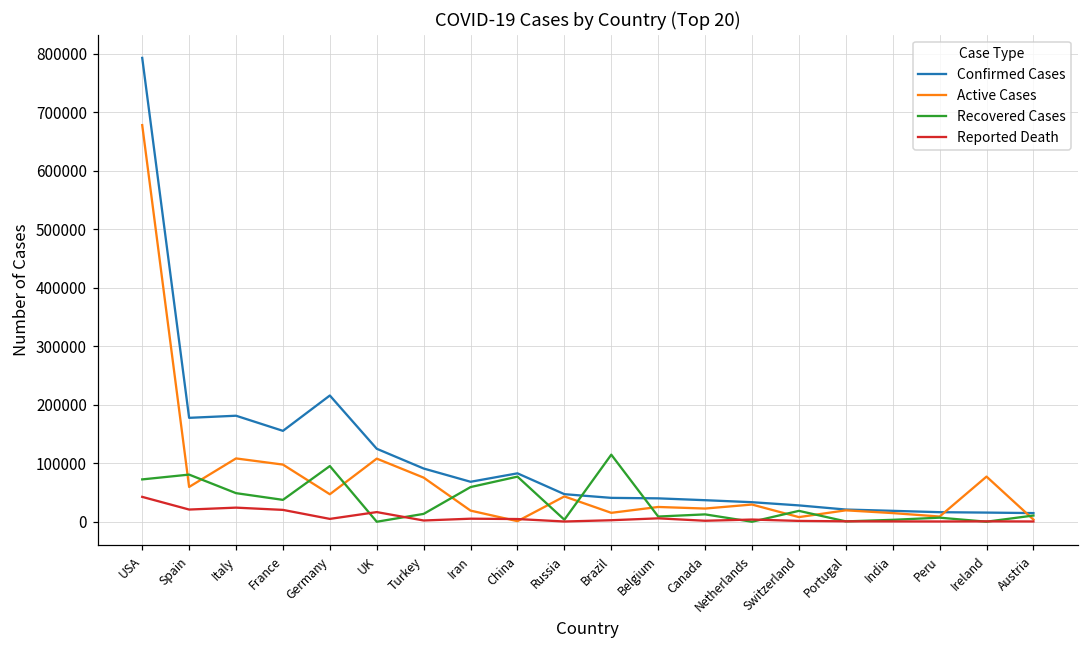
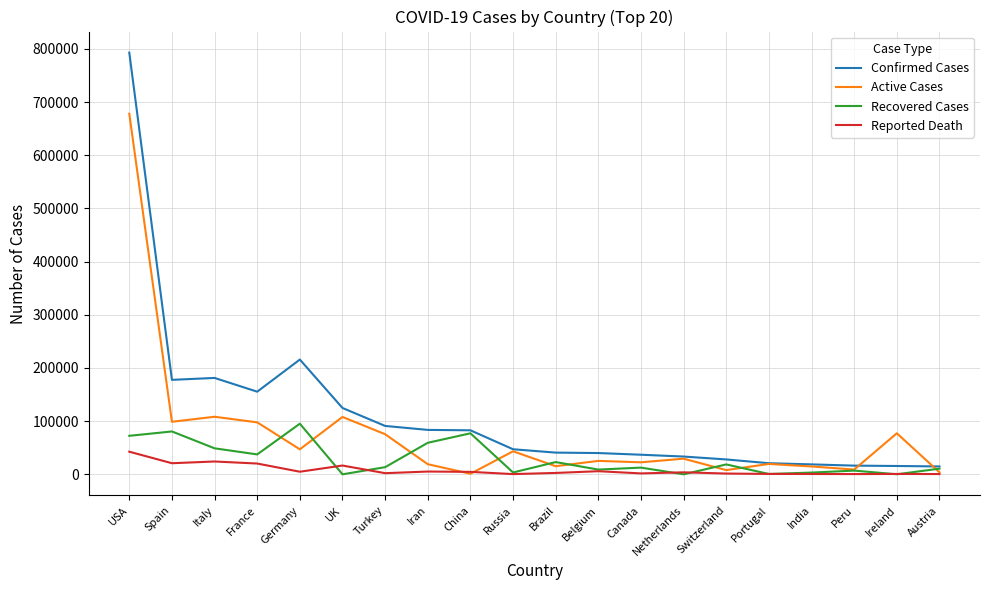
  {
    "Confirmed Cases": {
      "USA": 790000,
      "Spain": 180000,
      "Italy": 180000,
      "France": 160000,
      "Germany": 220000,
      "UK": 120000,
      "Turkey": 90000,
-     "Iran": 70000,
+     "Iran": 80000,
      "China": 80000,
      "Brazil": 40000,
      "Belgium": 40000,
      "Canada": 40000,
      "Switzerland": 30000,
      "Peru": 20000,
      "Ireland": 20000
    },
    "Active Cases": {
      "USA": 680000,
-     "Spain": 60000,
+     "Spain": 100000,
      "Italy": 110000,
      "France": 100000,
      "Germany": 50000,
      "UK": 110000,
      "Turkey": 80000,
      "Iran": 20000,
      "Brazil": 20000,
      "Belgium": 30000,
      "Canada": 20000,
      "Switzerland": 10000,
      "Ireland": 80000
    },
    "Recovered Cases": {
      "USA": 70000,
      "Spain": 80000,
      "Italy": 50000,
      "France": 40000,
      "Germany": 100000,
      "UK": 0,
      "Turkey": 10000,
      "Iran": 60000,
      "China": 80000,
-     "Brazil": 110000,
+     "Brazil": 20000,
      "Canada": 10000,
      "Switzerland": 20000
    },
    "Reported Death": {
      "USA": 40000,
      "Spain": 20000,
      "Italy": 20000,
      "France": 20000,
      "Germany": 0,
      "UK": 20000,
      "Turkey": 0,
      "Iran": 10000,
      "Brazil": 0,
      "Canada": 0,
      "Switzerland": 0,
      "Peru": 0
    }
  }
